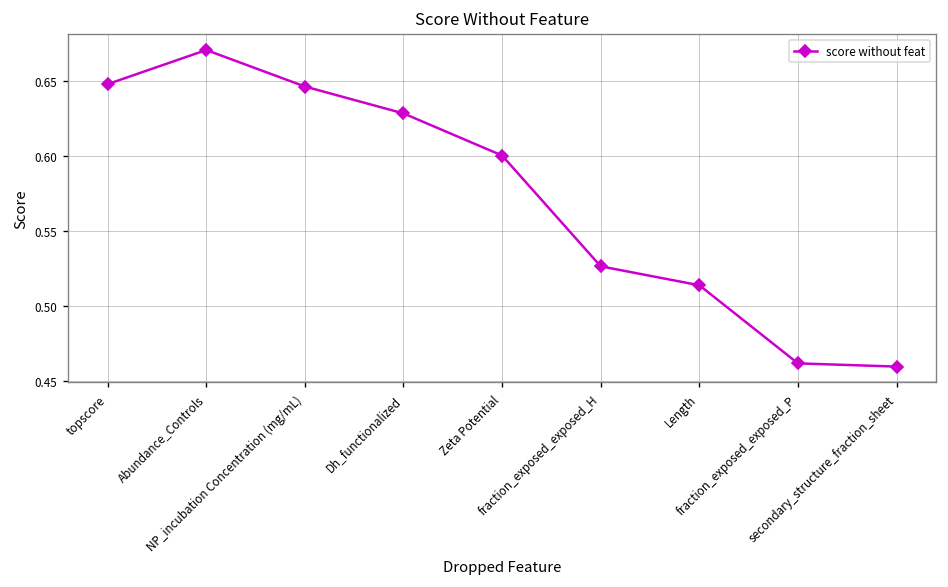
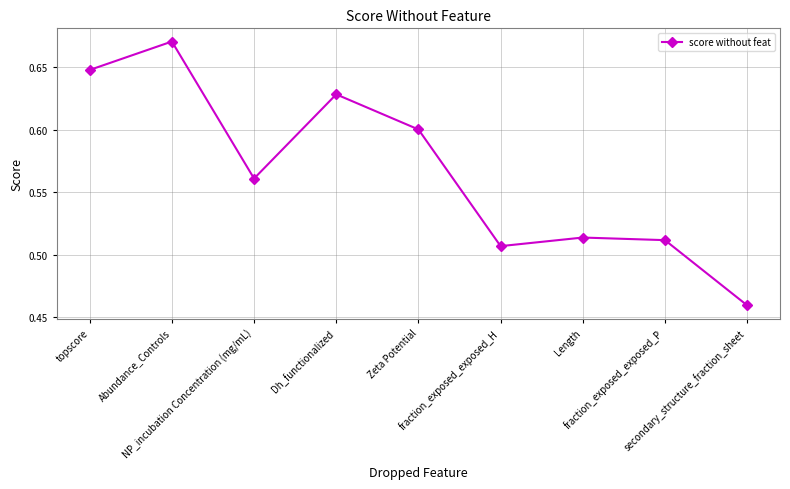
  {
    "topscore": 0.648,
    "Abundance_Controls": 0.671,
-   "NP_incubation Concentration (mg/mL)": 0.646,
+   "NP_incubation Concentration (mg/mL)": 0.561,
    "Dh_functionalized": 0.628,
    "Zeta Potential": 0.600,
-   "fraction_exposed_exposed_H": 0.526,
+   "fraction_exposed_exposed_H": 0.507,
    "Length": 0.514,
-   "fraction_exposed_exposed_P": 0.462,
+   "fraction_exposed_exposed_P": 0.512,
    "secondary_structure_fraction_sheet": 0.460
  }
